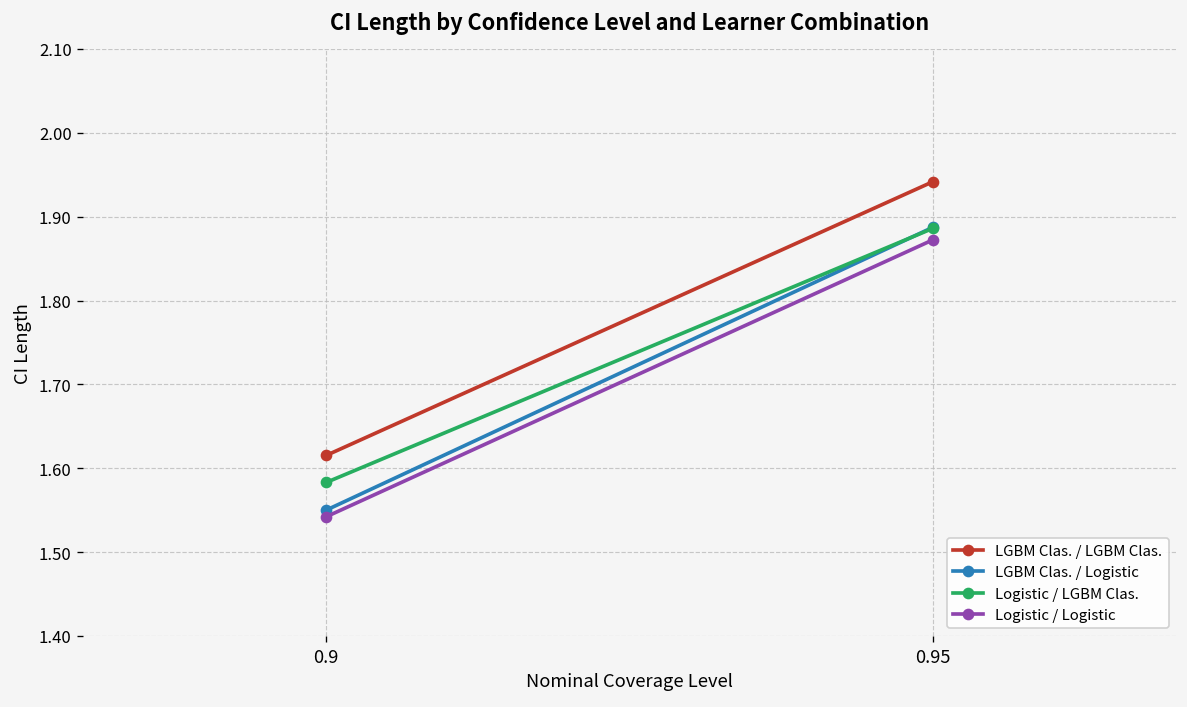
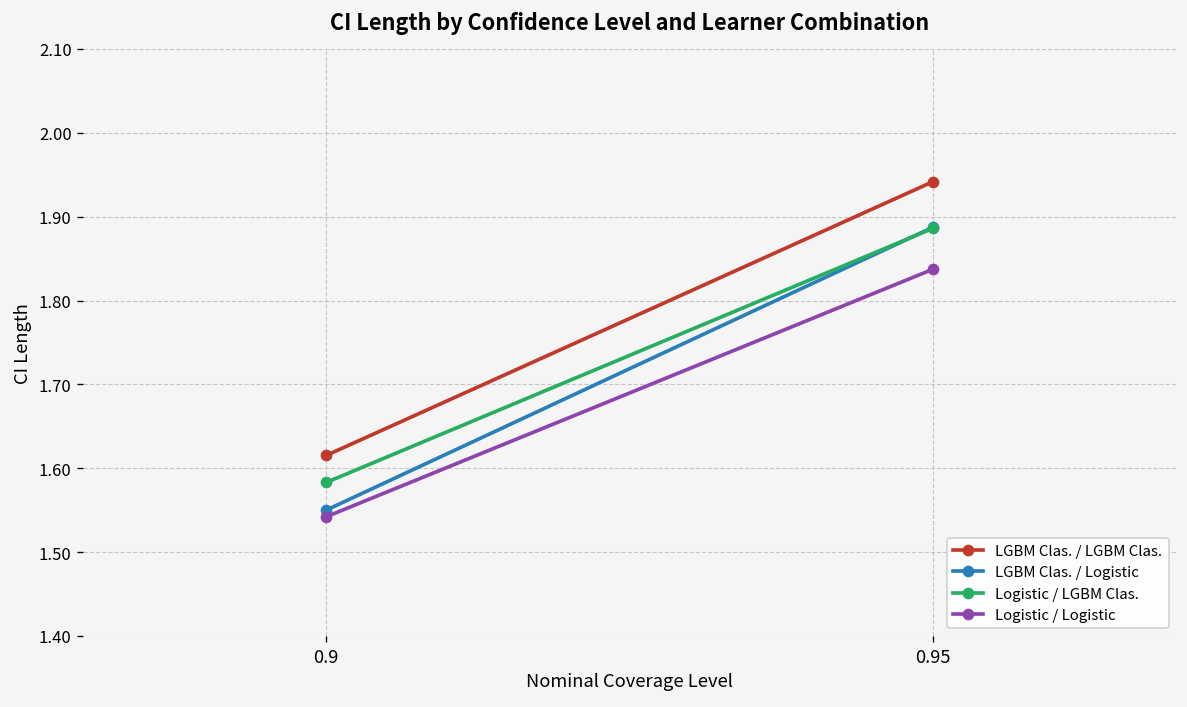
  {
    "LGBM Clas. / LGBM Clas.": {
      "0.9": 1.62,
      "0.95": 1.94
    },
    "LGBM Clas. / Logistic": {
      "0.9": 1.55
    },
    "Logistic / LGBM Clas.": {
      "0.9": 1.58
    },
    "Logistic / Logistic": {
      "0.9": 1.54,
-     "0.95": 1.87
+     "0.95": 1.84
    }
  }
